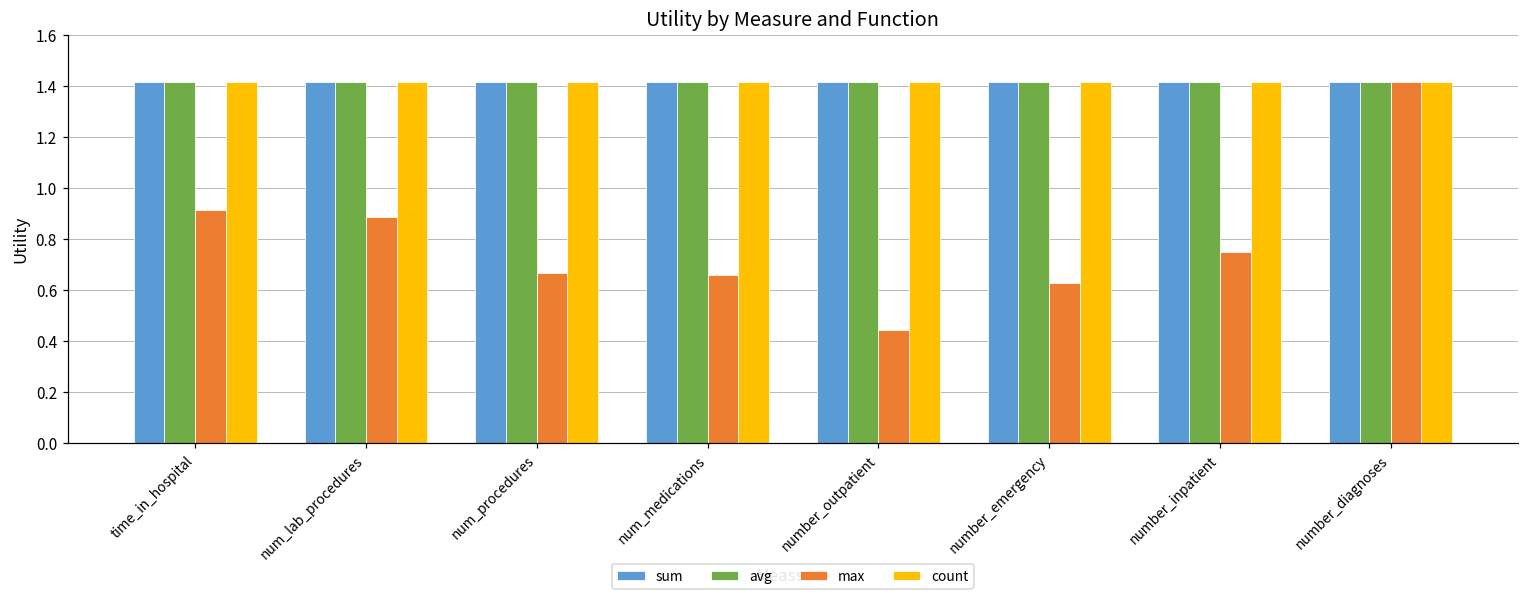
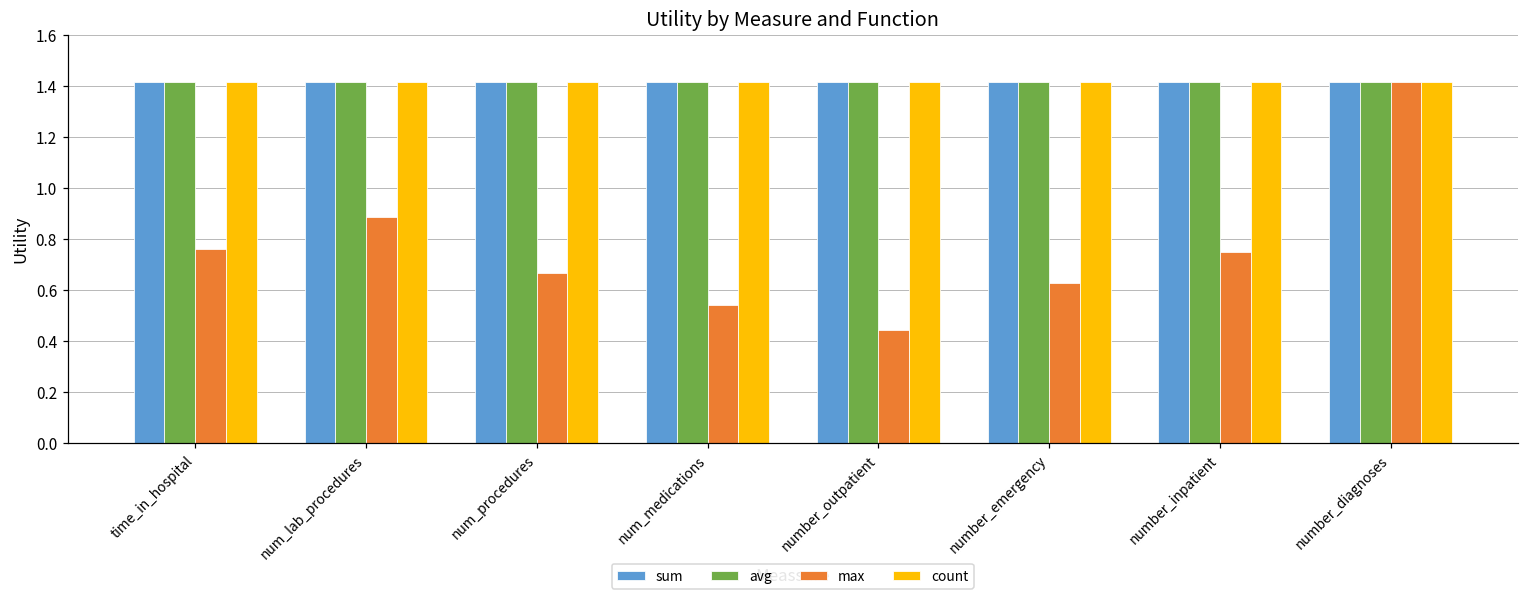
  {
    "sum": {
      "time_in_hospital": 1.41,
      "num_lab_procedures": 1.41,
      "num_procedures": 1.41,
      "num_medications": 1.41,
      "number_outpatient": 1.41,
      "number_emergency": 1.41,
      "number_inpatient": 1.41,
      "number_diagnoses": 1.41
    },
    "avg": {
      "time_in_hospital": 1.41,
      "num_lab_procedures": 1.41,
      "num_procedures": 1.41,
      "num_medications": 1.41,
      "number_outpatient": 1.41,
      "number_emergency": 1.41,
      "number_inpatient": 1.41,
      "number_diagnoses": 1.41
    },
    "max": {
-     "time_in_hospital": 0.91,
+     "time_in_hospital": 0.76,
      "num_lab_procedures": 0.88,
      "num_procedures": 0.67,
-     "num_medications": 0.66,
+     "num_medications": 0.54,
      "number_outpatient": 0.44,
      "number_emergency": 0.63,
      "number_inpatient": 0.75,
      "number_diagnoses": 1.41
    },
    "count": {
      "time_in_hospital": 1.41,
      "num_lab_procedures": 1.41,
      "num_procedures": 1.41,
      "num_medications": 1.41,
      "number_outpatient": 1.41,
      "number_emergency": 1.41,
      "number_inpatient": 1.41,
      "number_diagnoses": 1.41
    }
  }
